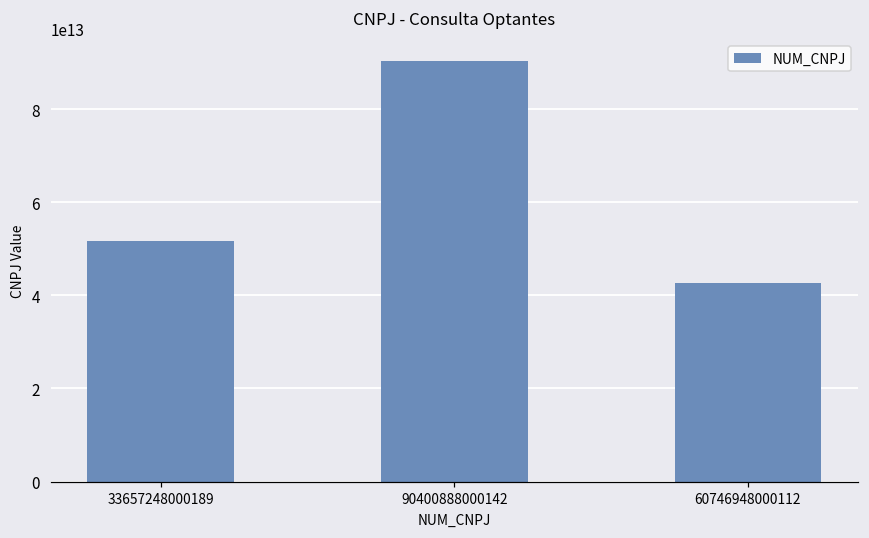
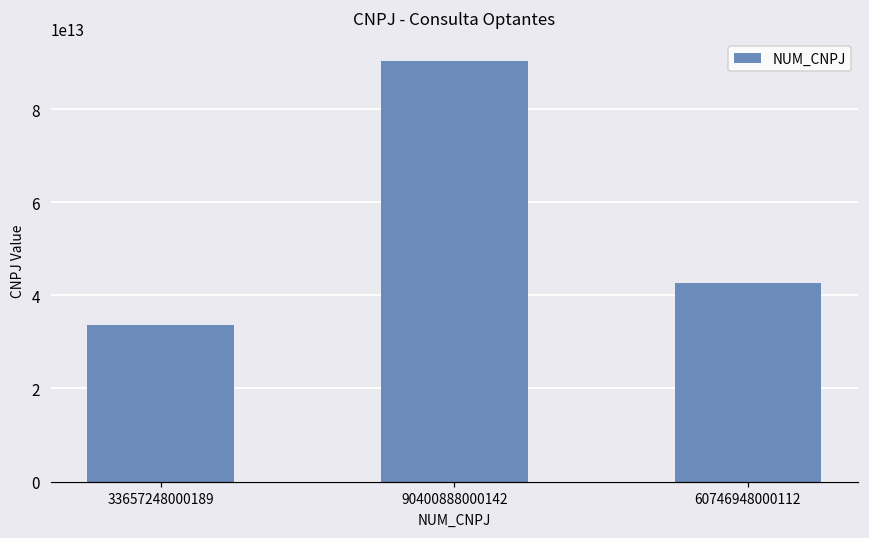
  {
-   "33657248000189": 52000000000000,
+   "33657248000189": 34000000000000,
    "90400888000142": 90000000000000,
    "60746948000112": 43000000000000
  }
